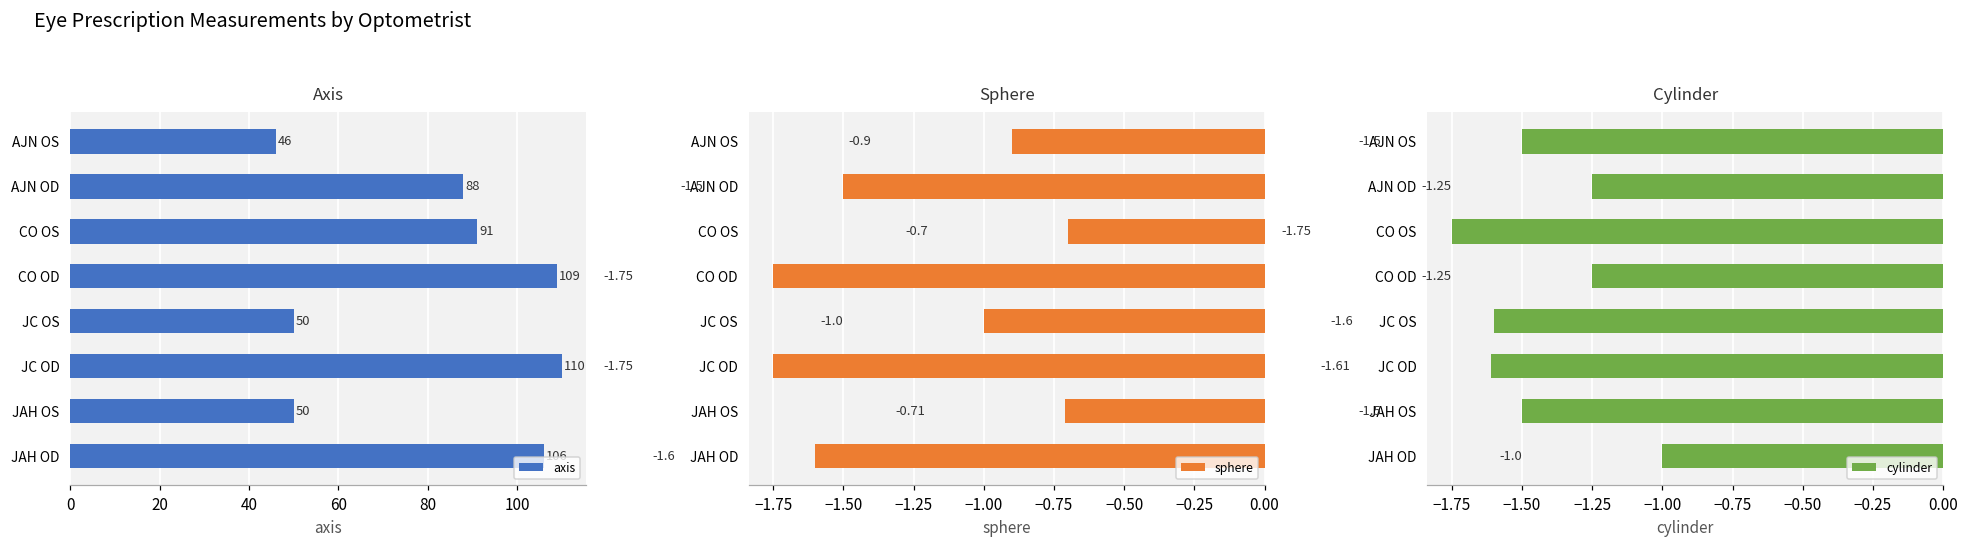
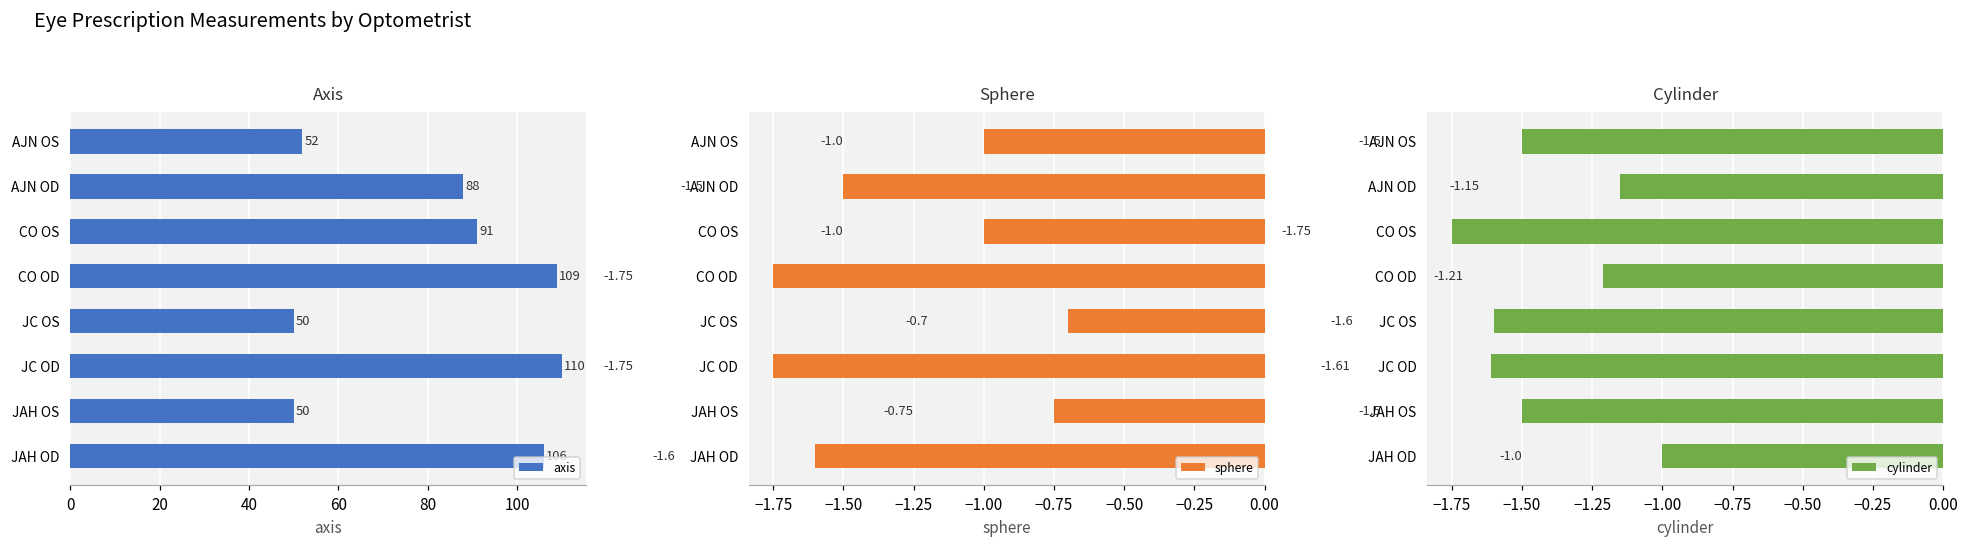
  {
    "Axis": {
-     "AJN OS": 46,
+     "AJN OS": 52,
      "AJN OD": 88,
      "CO OS": 91,
      "CO OD": 109,
      "JC OS": 50,
      "JC OD": 110,
      "JAH OS": 50
    },
    "Sphere": {
-     "AJN OS": -0.9,
-     "CO OS": -0.7,
-     "JC OS": -1.0,
-     "JAH OS": -0.71
+     "AJN OS": -1.0,
+     "CO OS": -1.0,
+     "JC OS": -0.7,
+     "JAH OS": -0.75
    },
    "Cylinder": {
-     "AJN OD": -1.25,
-     "CO OD": -1.25
+     "AJN OD": -1.15,
+     "CO OD": -1.21
    }
  }
